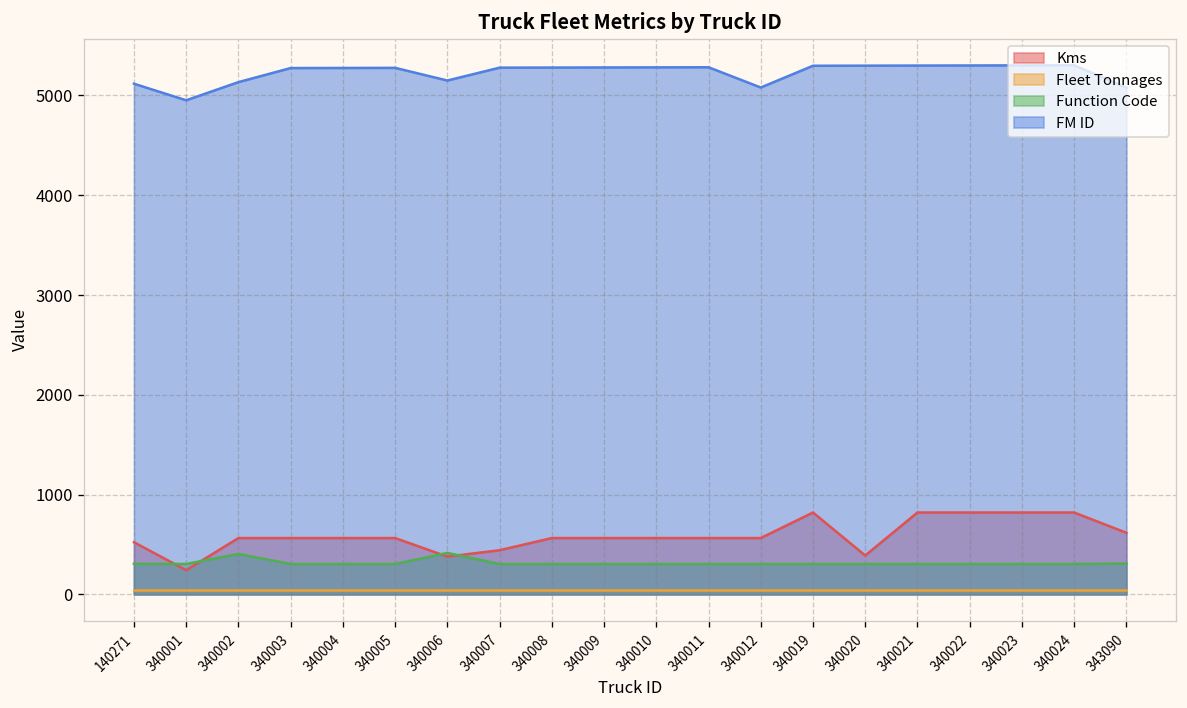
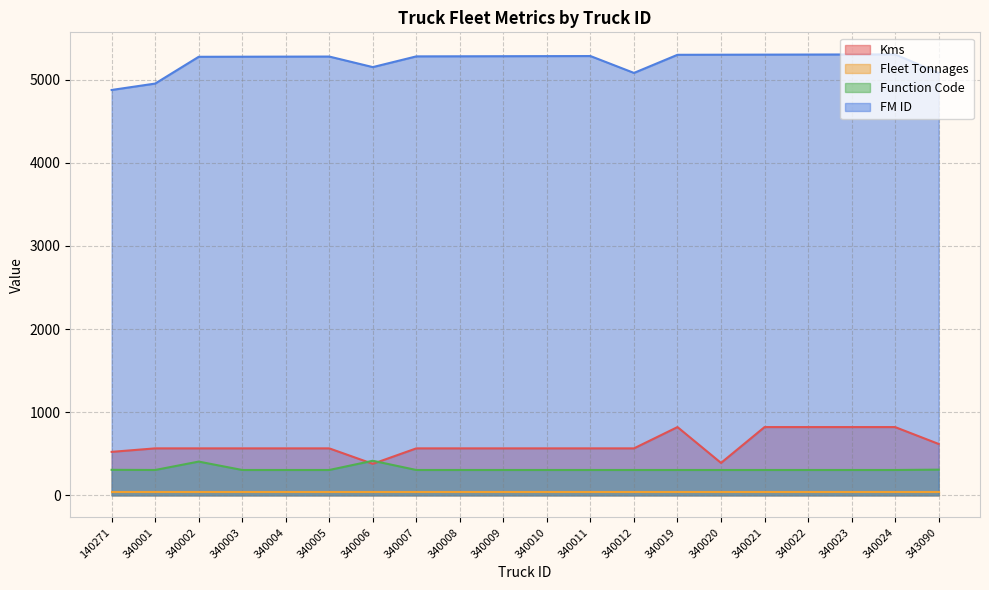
  {
    "Kms": {
      "140271": 500,
-     "340001": 200,
+     "340001": 600,
      "340002": 600,
      "340003": 600,
      "340004": 600,
      "340005": 600,
      "340006": 400,
-     "340007": 400,
+     "340007": 600,
      "340008": 600,
      "340009": 600,
      "340010": 600,
      "340011": 600,
      "340012": 600,
      "340019": 800,
      "340020": 400,
      "340021": 800,
      "340022": 800,
      "340023": 800,
      "340024": 800,
      "343090": 600
    },
    "Fleet Tonnages": {
      "140271": 0,
      "340001": 0,
      "340002": 0,
      "340003": 0,
      "340004": 0,
      "340005": 0,
      "340006": 0,
      "340007": 0,
      "340008": 0,
      "340009": 0,
      "340010": 0,
      "340011": 0,
      "340012": 0,
      "340019": 0,
      "340020": 0,
      "340021": 0,
      "340022": 0,
      "340023": 0,
      "340024": 0,
      "343090": 0
    },
    "Function Code": {
      "140271": 300,
      "340001": 300,
      "340002": 400,
      "340003": 300,
      "340004": 300,
      "340005": 300,
      "340006": 400,
      "340007": 300,
      "340008": 300,
      "340009": 300,
      "340010": 300,
      "340011": 300,
      "340012": 300,
      "340019": 300,
      "340020": 300,
      "340021": 300,
      "340022": 300,
      "340023": 300,
      "340024": 300,
      "343090": 300
    },
    "FM ID": {
-     "140271": 5100,
+     "140271": 4900,
      "340001": 5000,
-     "340002": 5100,
+     "340002": 5300,
      "340003": 5300,
      "340004": 5300,
      "340005": 5300,
      "340006": 5200,
      "340007": 5300,
      "340008": 5300,
      "340009": 5300,
      "340010": 5300,
      "340011": 5300,
      "340012": 5100,
      "340019": 5300,
      "340020": 5300,
      "340021": 5300,
      "340022": 5300
    }
  }
